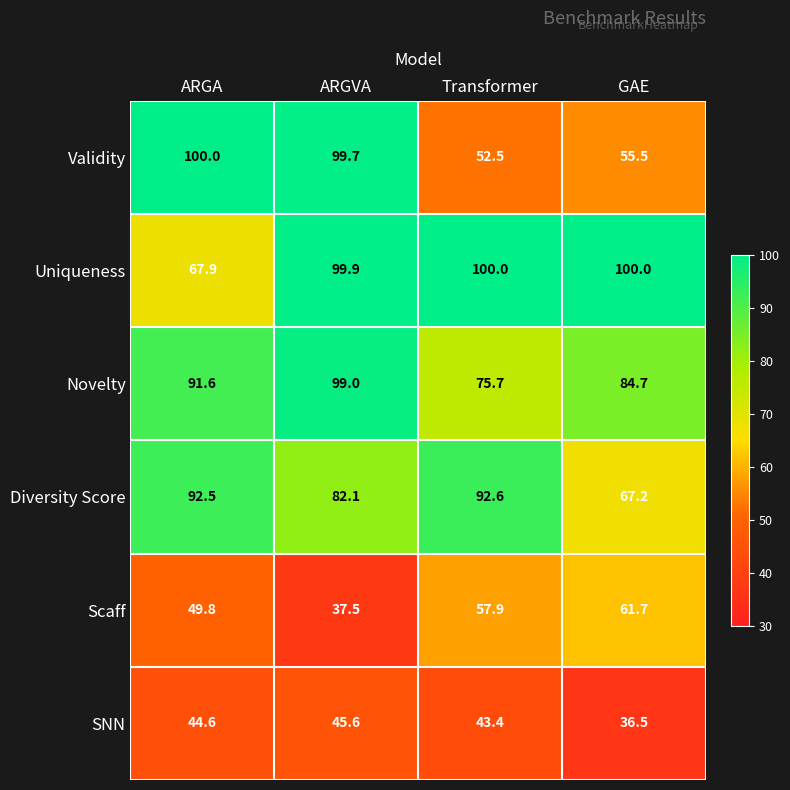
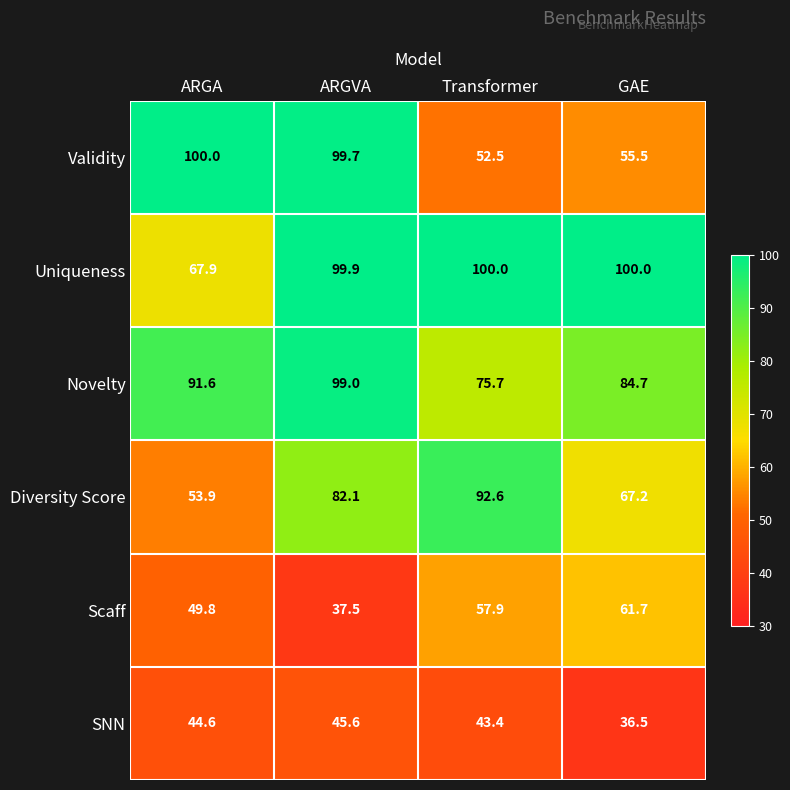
  {
    "Validity": {
      "ARGA": 100.0,
      "ARGVA": 99.7,
      "Transformer": 52.5,
      "GAE": 55.5
    },
    "Uniqueness": {
      "ARGA": 67.9,
      "ARGVA": 99.9,
      "Transformer": 100.0,
      "GAE": 100.0
    },
    "Novelty": {
      "ARGA": 91.6,
      "ARGVA": 99.0,
      "Transformer": 75.7,
      "GAE": 84.7
    },
    "Diversity Score": {
-     "ARGA": 92.5,
+     "ARGA": 53.9,
      "ARGVA": 82.1,
      "Transformer": 92.6,
      "GAE": 67.2
    },
    "Scaff": {
      "ARGA": 49.8,
      "ARGVA": 37.5,
      "Transformer": 57.9,
      "GAE": 61.7
    },
    "SNN": {
      "ARGA": 44.6,
      "ARGVA": 45.6,
      "Transformer": 43.4,
      "GAE": 36.5
    }
  }
